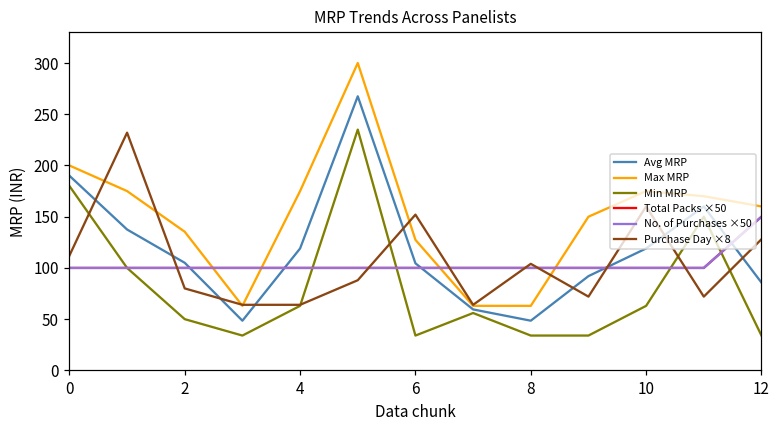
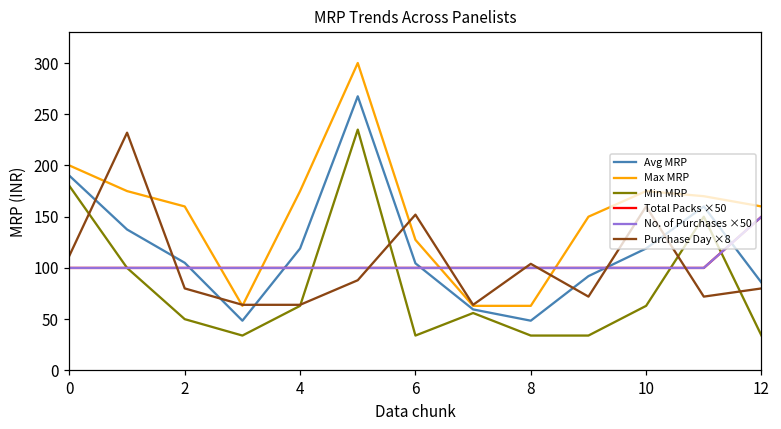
  {
    "Avg MRP": {
      "0": 190,
      "2": 110,
      "4": 120,
      "6": 100,
      "8": 50,
      "12": 90
    },
    "Max MRP": {
      "0": 200,
-     "2": 140,
+     "2": 160,
      "4": 180,
      "6": 130,
      "8": 60,
      "12": 160
    },
    "Min MRP": {
      "0": 180,
      "2": 50,
      "6": 30,
      "8": 30,
      "10": 60,
      "12": 30
    },
    "No. of Purchases ×50": {
      "0": 100,
      "2": 100,
      "4": 100,
      "6": 100,
      "8": 100,
      "10": 100,
      "12": 150
    },
    "Purchase Day ×8": {
      "0": 110,
      "2": 80,
      "6": 150,
      "8": 100,
-     "12": 130
+     "12": 80
    }
  }
